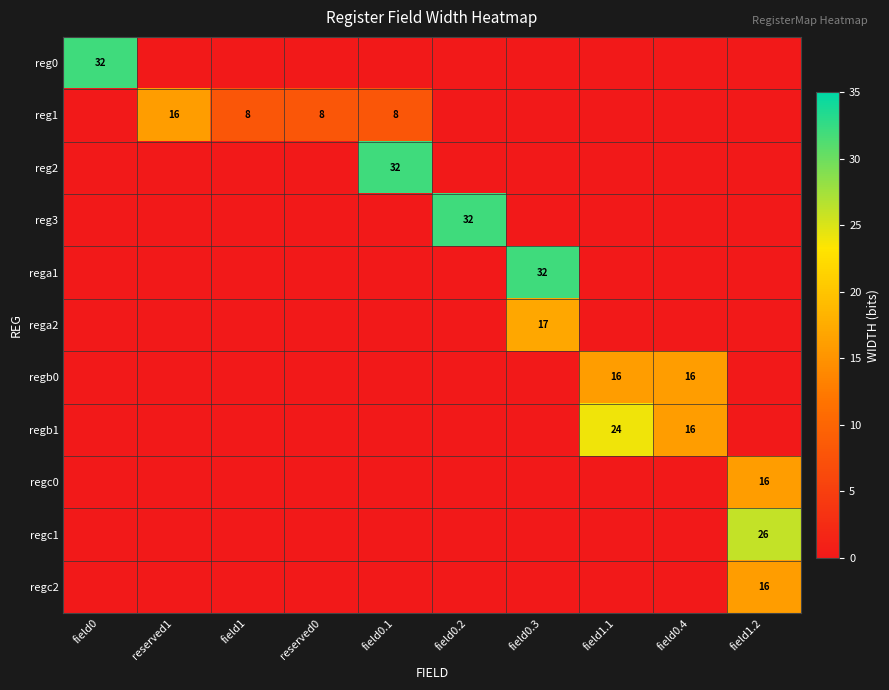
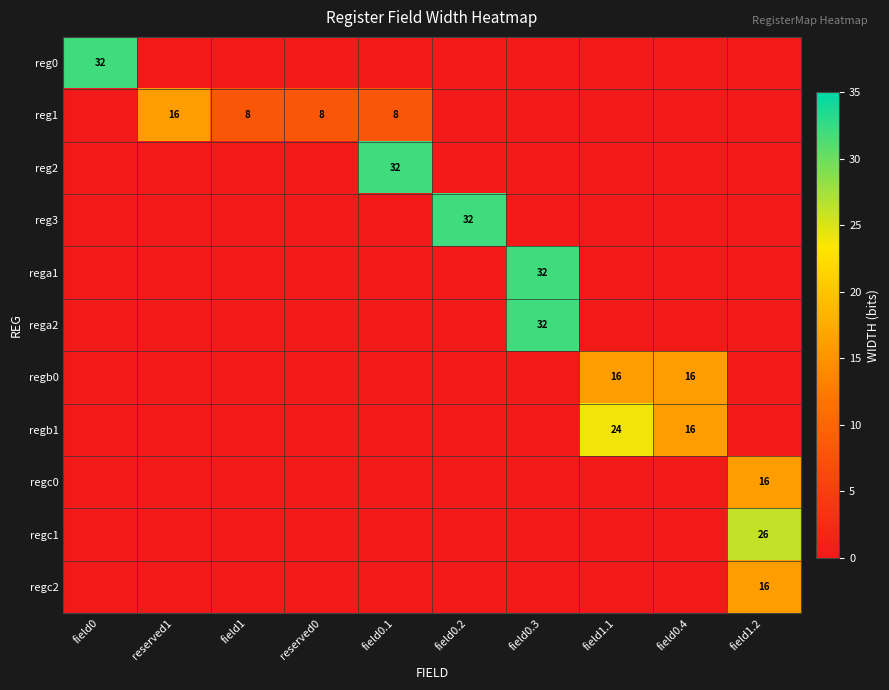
  {
    "reg0": {
      "field0": 32
    },
    "reg1": {
      "reserved1": 16,
      "field1": 8,
      "reserved0": 8,
      "field0.1": 8
    },
    "reg2": {
      "field0.1": 32
    },
    "reg3": {
      "field0.2": 32
    },
    "rega1": {
      "field0.3": 32
    },
    "rega2": {
-     "field0.3": 17
+     "field0.3": 32
    },
    "regb0": {
      "field1.1": 16,
      "field0.4": 16
    },
    "regb1": {
      "field1.1": 24,
      "field0.4": 16
    },
    "regc0": {
      "field1.2": 16
    },
    "regc1": {
      "field1.2": 26
    },
    "regc2": {
      "field1.2": 16
    }
  }
